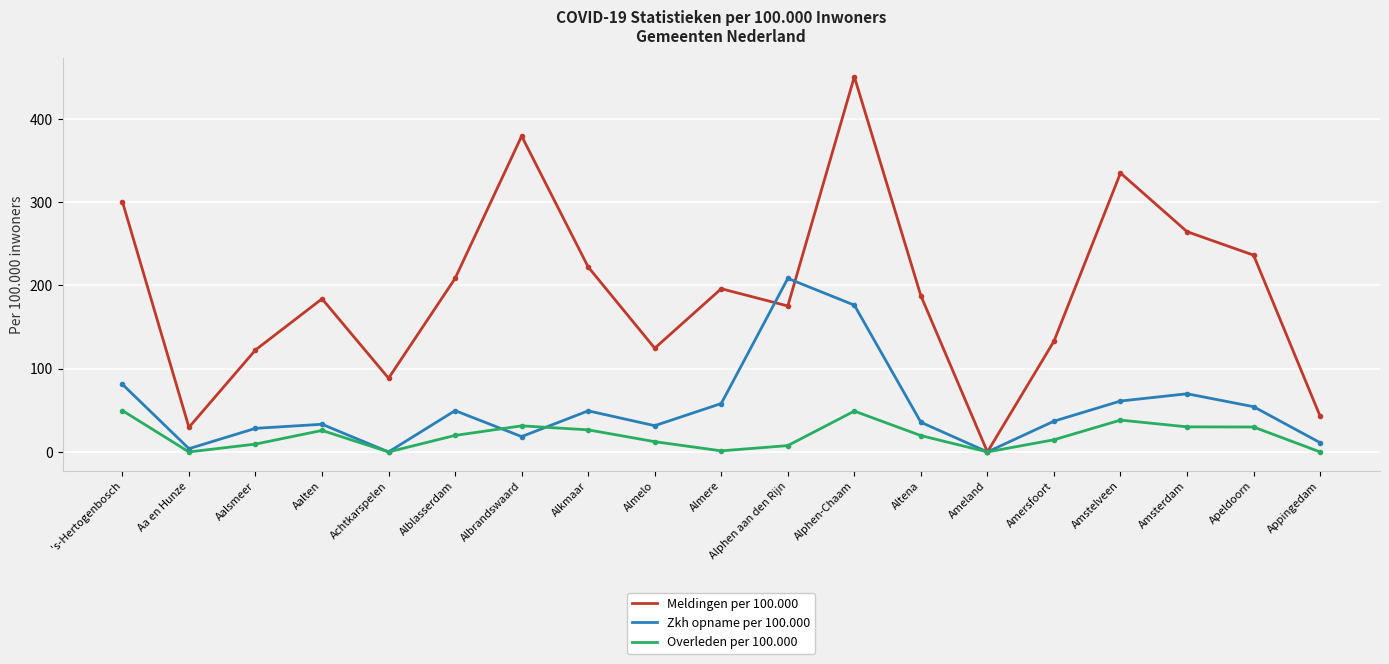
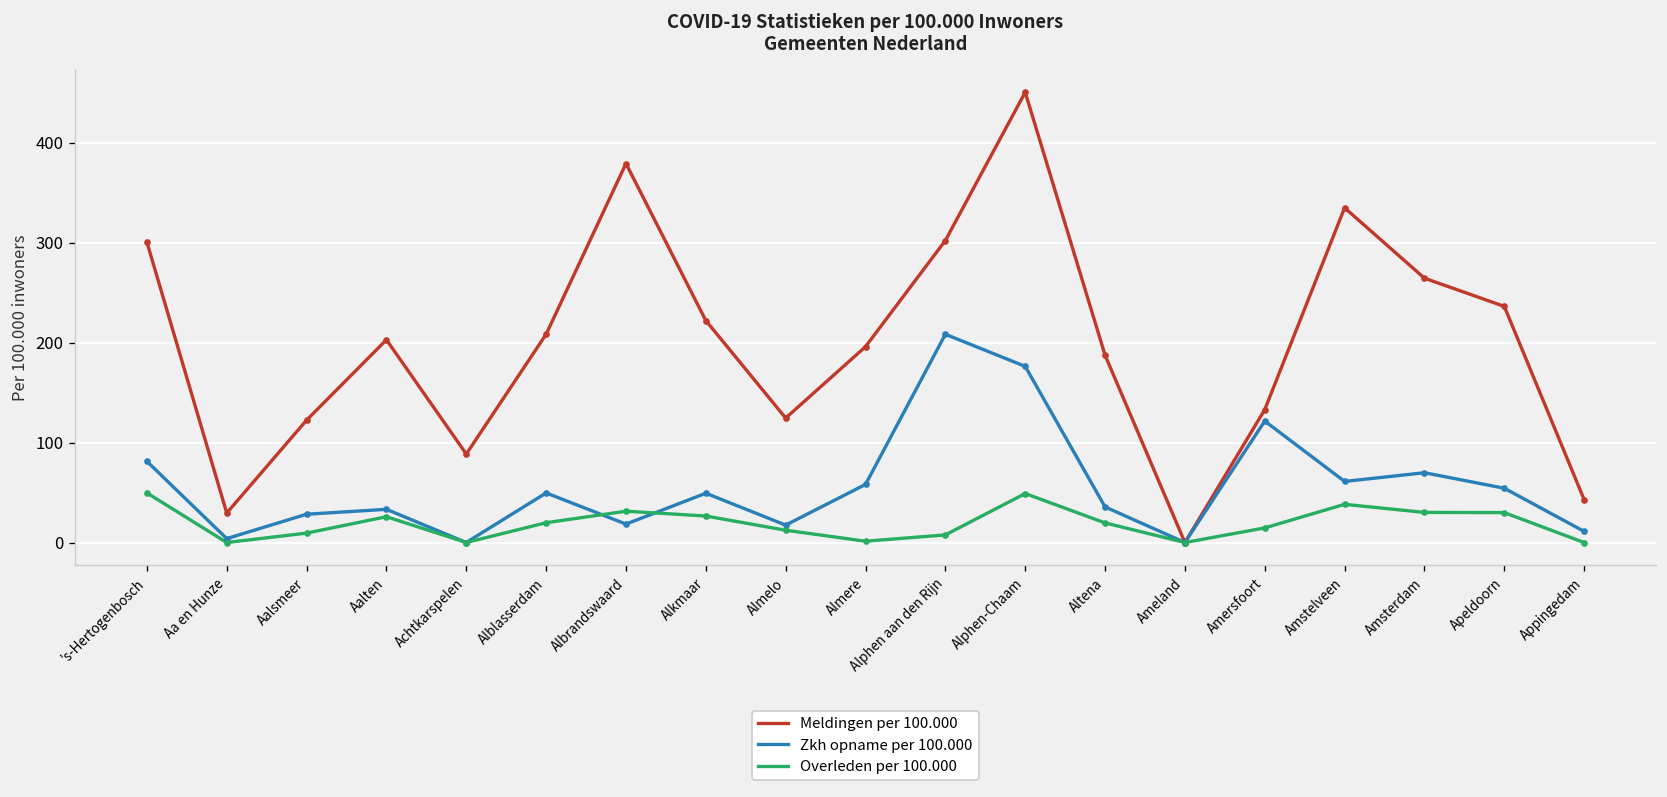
  {
    "Meldingen per 100.000": {
      "'s-Hertogenbosch": 300,
      "Aa en Hunze": 30,
      "Aalsmeer": 120,
-     "Aalten": 180,
+     "Aalten": 200,
      "Achtkarspelen": 90,
      "Alblasserdam": 210,
      "Albrandswaard": 380,
      "Alkmaar": 220,
      "Almelo": 120,
      "Almere": 200,
-     "Alphen aan den Rijn": 180,
+     "Alphen aan den Rijn": 300,
      "Alphen-Chaam": 450,
      "Altena": 190,
      "Amersfoort": 130,
      "Amstelveen": 330,
      "Amsterdam": 260,
      "Apeldoorn": 240,
      "Appingedam": 40
    },
    "Zkh opname per 100.000": {
      "'s-Hertogenbosch": 80,
      "Aa en Hunze": 0,
      "Aalsmeer": 30,
      "Aalten": 30,
      "Alblasserdam": 50,
      "Albrandswaard": 20,
      "Alkmaar": 50,
-     "Almelo": 30,
+     "Almelo": 20,
      "Almere": 60,
      "Alphen aan den Rijn": 210,
      "Alphen-Chaam": 180,
      "Altena": 40,
-     "Amersfoort": 40,
+     "Amersfoort": 120,
      "Amstelveen": 60,
      "Amsterdam": 70,
      "Apeldoorn": 50,
      "Appingedam": 10
    },
    "Overleden per 100.000": {
      "'s-Hertogenbosch": 50,
      "Aa en Hunze": 0,
      "Aalsmeer": 10,
      "Aalten": 30,
      "Alblasserdam": 20,
      "Albrandswaard": 30,
      "Alkmaar": 30,
      "Almelo": 10,
      "Almere": 0,
      "Alphen aan den Rijn": 10,
      "Alphen-Chaam": 50,
      "Altena": 20,
      "Amersfoort": 10,
      "Amstelveen": 40,
      "Amsterdam": 30,
      "Apeldoorn": 30,
      "Appingedam": 0
    }
  }
